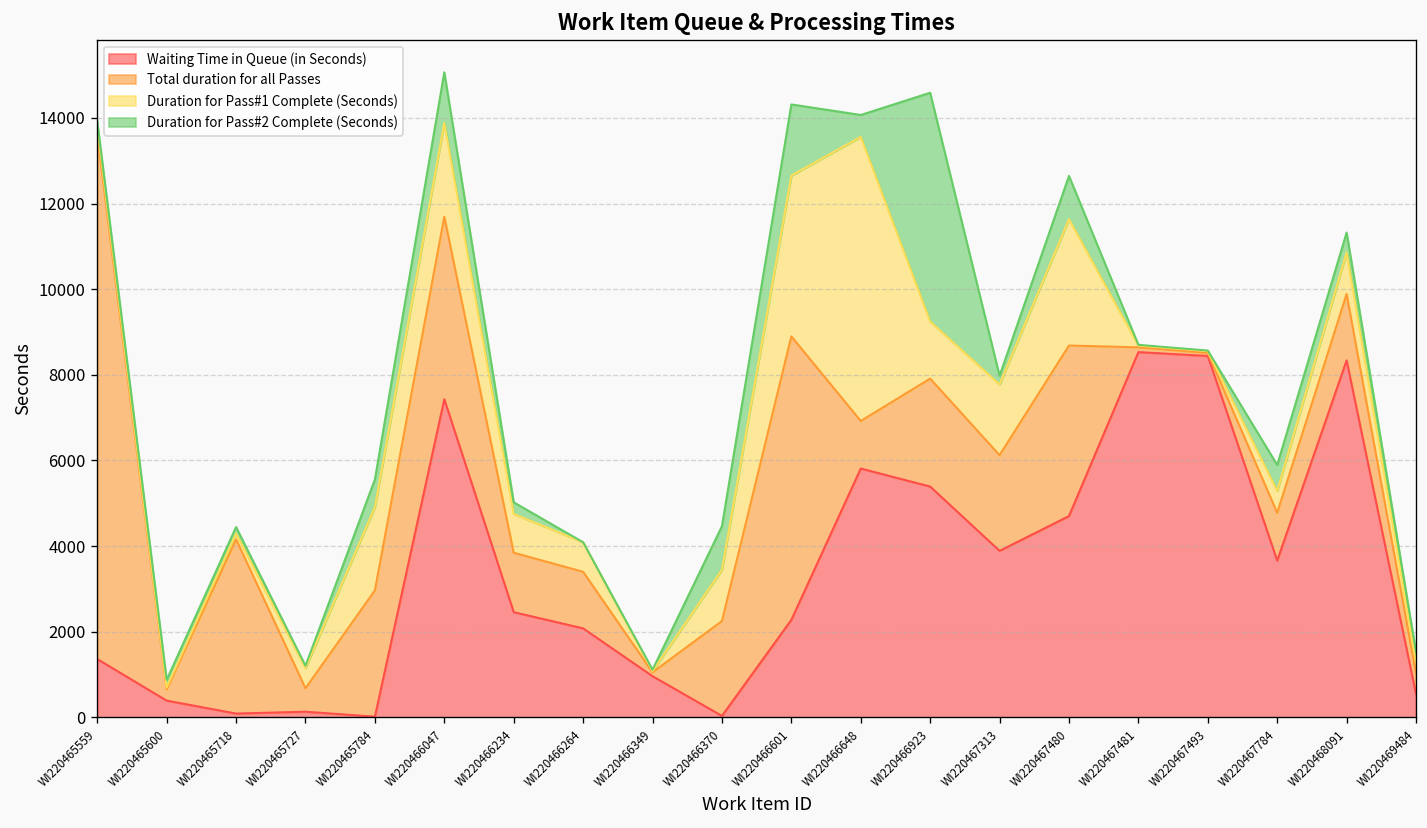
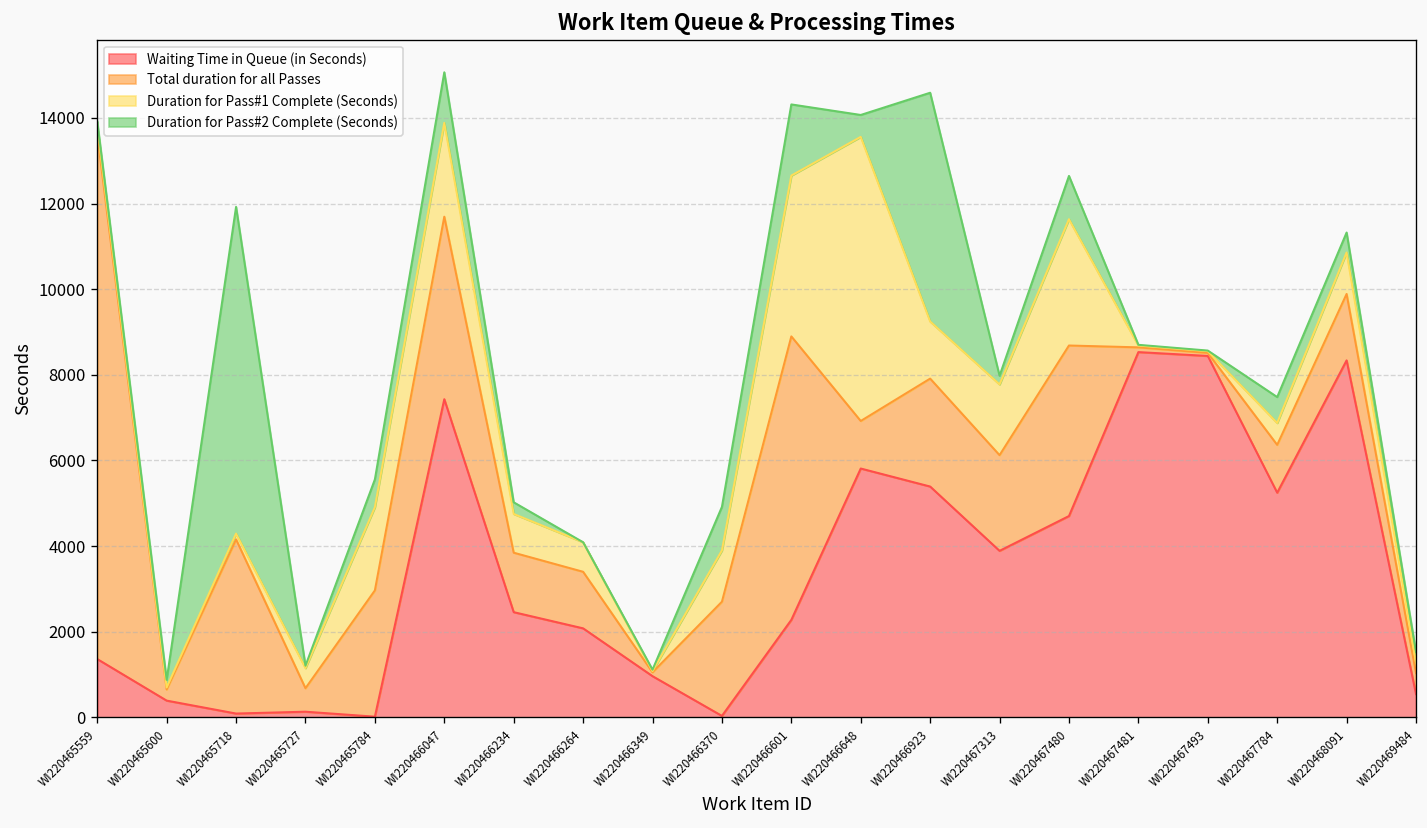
  {
    "Waiting Time in Queue (in Seconds)": {
      "WI220465559": 1400,
      "WI220465600": 400,
      "WI220465718": 100,
      "WI220465727": 100,
      "WI220465784": 0,
      "WI220466047": 7400,
      "WI220466234": 2500,
      "WI220466264": 2100,
      "WI220466349": 1000,
      "WI220466370": 0,
      "WI220466601": 2300,
      "WI220466648": 5800,
      "WI220466923": 5400,
      "WI220467313": 3900,
      "WI220467480": 4700,
      "WI220467481": 8500,
-     "WI220467784": 3700,
+     "WI220467784": 5200,
      "WI220468091": 8300,
      "WI220469484": 500
    },
    "Total duration for all Passes": {
      "WI220465559": 12300,
      "WI220465718": 4100,
      "WI220465727": 500,
      "WI220465784": 2900,
      "WI220466047": 4300,
      "WI220466234": 1400,
      "WI220466264": 1300,
-     "WI220466370": 2200,
+     "WI220466370": 2700,
      "WI220466601": 6600,
      "WI220466648": 1100,
      "WI220466923": 2500,
      "WI220467313": 2200,
      "WI220467480": 4000,
      "WI220467784": 1100,
      "WI220468091": 1600,
      "WI220469484": 500
    },
    "Duration for Pass#1 Complete (Seconds)": {
      "WI220465559": 200,
      "WI220465718": 100,
      "WI220465784": 1900,
      "WI220466047": 2200,
      "WI220466234": 900,
      "WI220466370": 1200,
      "WI220466601": 3800,
      "WI220466648": 6600,
      "WI220466923": 1300,
      "WI220467313": 1700,
      "WI220467480": 3000,
      "WI220467784": 500,
      "WI220468091": 1000,
      "WI220469484": 200
    },
    "Duration for Pass#2 Complete (Seconds)": {
      "WI220465559": 100,
      "WI220465600": 200,
-     "WI220465718": 200,
+     "WI220465718": 7600,
      "WI220465784": 600,
      "WI220466047": 1200,
      "WI220466234": 300,
      "WI220466370": 1000,
      "WI220466601": 1700,
      "WI220466648": 500,
      "WI220466923": 5300,
      "WI220467313": 200,
      "WI220467480": 1000,
      "WI220467784": 600,
      "WI220468091": 500,
      "WI220469484": 200
    }
  }
